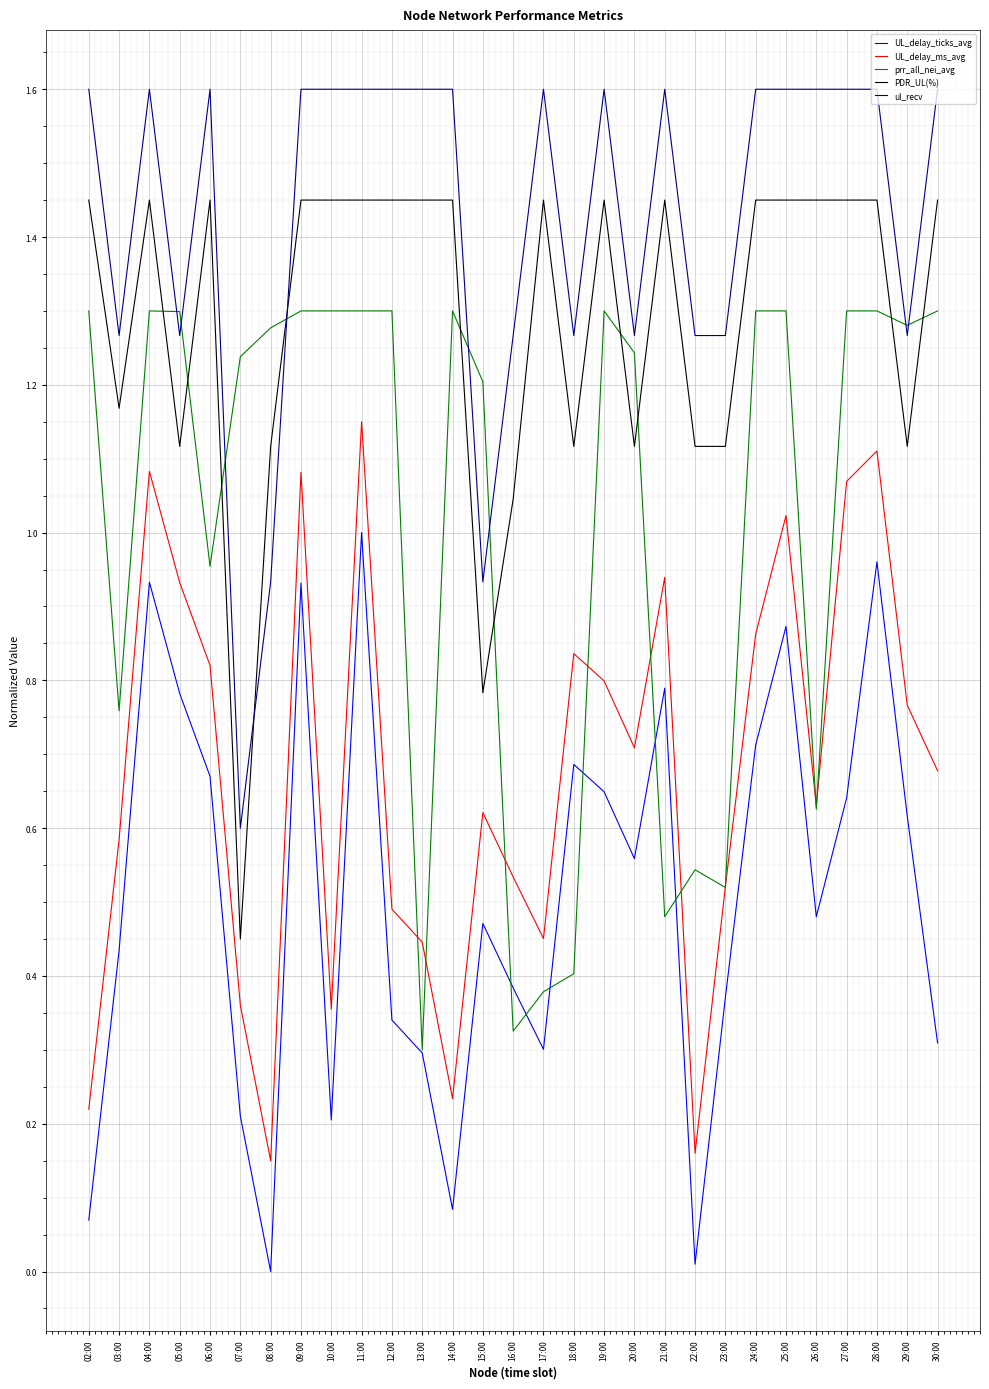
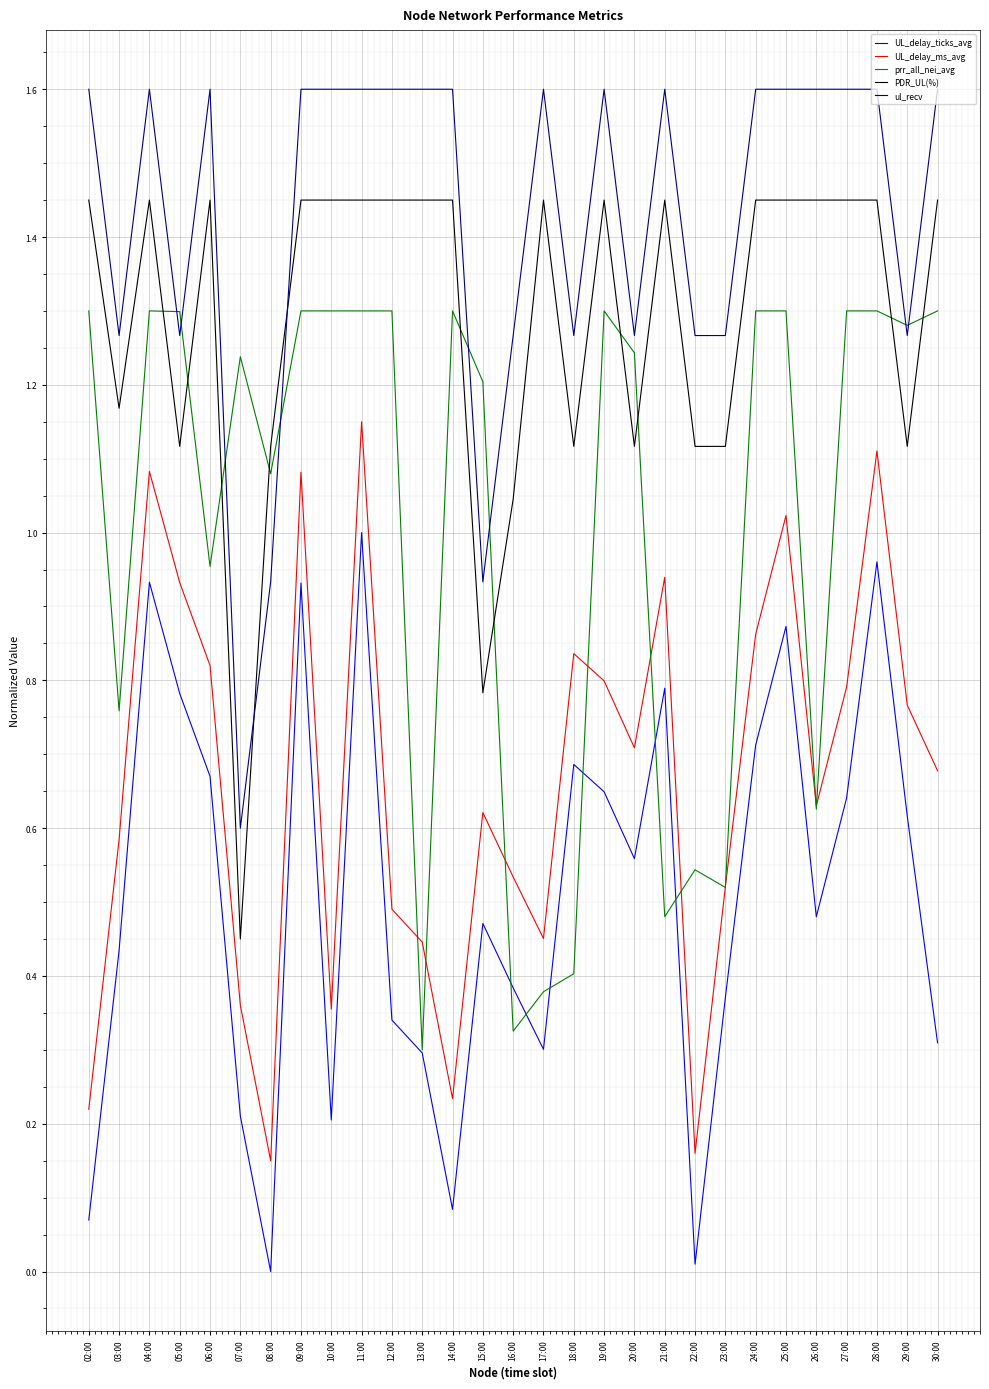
  {
    "UL_delay_ticks_avg": {
      "02:00": 0.07,
      "03:00": 0.43,
      "04:00": 0.93,
      "05:00": 0.78,
      "06:00": 0.67,
      "07:00": 0.21,
      "08:00": 0.00,
      "09:00": 0.93,
      "10:00": 0.21,
      "11:00": 1.00,
      "12:00": 0.34,
      "13:00": 0.30,
      "14:00": 0.08,
      "15:00": 0.47,
      "16:00": 0.38,
      "17:00": 0.30,
      "18:00": 0.69,
      "19:00": 0.65,
      "20:00": 0.56,
      "21:00": 0.79,
      "22:00": 0.01,
      "23:00": 0.37,
      "24:00": 0.71,
      "25:00": 0.87,
      "26:00": 0.48,
      "27:00": 0.64,
      "28:00": 0.96,
      "29:00": 0.62,
      "30:00": 0.31
    },
    "UL_delay_ms_avg": {
      "02:00": 0.22,
      "03:00": 0.58,
      "04:00": 1.08,
      "05:00": 0.93,
      "06:00": 0.82,
      "07:00": 0.36,
      "08:00": 0.15,
      "09:00": 1.08,
      "10:00": 0.36,
      "11:00": 1.15,
      "12:00": 0.49,
      "13:00": 0.45,
      "14:00": 0.23,
      "15:00": 0.62,
      "16:00": 0.53,
      "17:00": 0.45,
      "18:00": 0.84,
      "19:00": 0.80,
      "20:00": 0.71,
      "21:00": 0.94,
      "22:00": 0.16,
      "24:00": 0.86,
      "25:00": 1.02,
      "26:00": 0.63,
-     "27:00": 1.07,
+     "27:00": 0.79,
      "28:00": 1.11,
      "29:00": 0.77,
      "30:00": 0.68
    },
    "prr_all_nei_avg": {
      "02:00": 1.30,
      "03:00": 0.76,
      "04:00": 1.30,
      "05:00": 1.30,
      "06:00": 0.95,
      "07:00": 1.24,
-     "08:00": 1.28,
+     "08:00": 1.08,
      "09:00": 1.30,
      "10:00": 1.30,
      "11:00": 1.30,
      "12:00": 1.30,
      "13:00": 0.30,
      "14:00": 1.30,
      "15:00": 1.20,
      "16:00": 0.33,
      "17:00": 0.38,
      "18:00": 0.40,
      "19:00": 1.30,
      "20:00": 1.24,
      "21:00": 0.48,
      "22:00": 0.54,
      "24:00": 1.30,
      "25:00": 1.30,
      "26:00": 0.63,
      "27:00": 1.30,
      "28:00": 1.30,
      "29:00": 1.28,
      "30:00": 1.30
    },
    "PDR_UL(%)": {
      "02:00": 1.45,
      "03:00": 1.17,
      "04:00": 1.45,
      "05:00": 1.12,
      "06:00": 1.45,
      "07:00": 0.45,
      "08:00": 1.12,
      "09:00": 1.45,
      "10:00": 1.45,
      "11:00": 1.45,
      "12:00": 1.45,
      "13:00": 1.45,
      "14:00": 1.45,
      "15:00": 0.78,
      "16:00": 1.05,
      "17:00": 1.45,
      "18:00": 1.12,
      "19:00": 1.45,
      "20:00": 1.12,
      "21:00": 1.45,
      "22:00": 1.12,
      "23:00": 1.12,
      "24:00": 1.45,
      "25:00": 1.45,
      "26:00": 1.45,
      "27:00": 1.45,
      "28:00": 1.45,
      "29:00": 1.12,
      "30:00": 1.45
    },
    "ul_recv": {
      "02:00": 1.60,
      "03:00": 1.27,
      "04:00": 1.60,
      "05:00": 1.27,
      "06:00": 1.60,
      "07:00": 0.60,
      "08:00": 0.93,
      "09:00": 1.60,
      "10:00": 1.60,
      "11:00": 1.60,
      "12:00": 1.60,
      "13:00": 1.60,
      "14:00": 1.60,
      "15:00": 0.93,
      "16:00": 1.27,
      "17:00": 1.60,
      "18:00": 1.27,
      "19:00": 1.60,
      "20:00": 1.27,
      "21:00": 1.60,
      "22:00": 1.27,
      "23:00": 1.27,
      "24:00": 1.60,
      "25:00": 1.60,
      "26:00": 1.60,
      "27:00": 1.60,
      "29:00": 1.27
    }
  }
